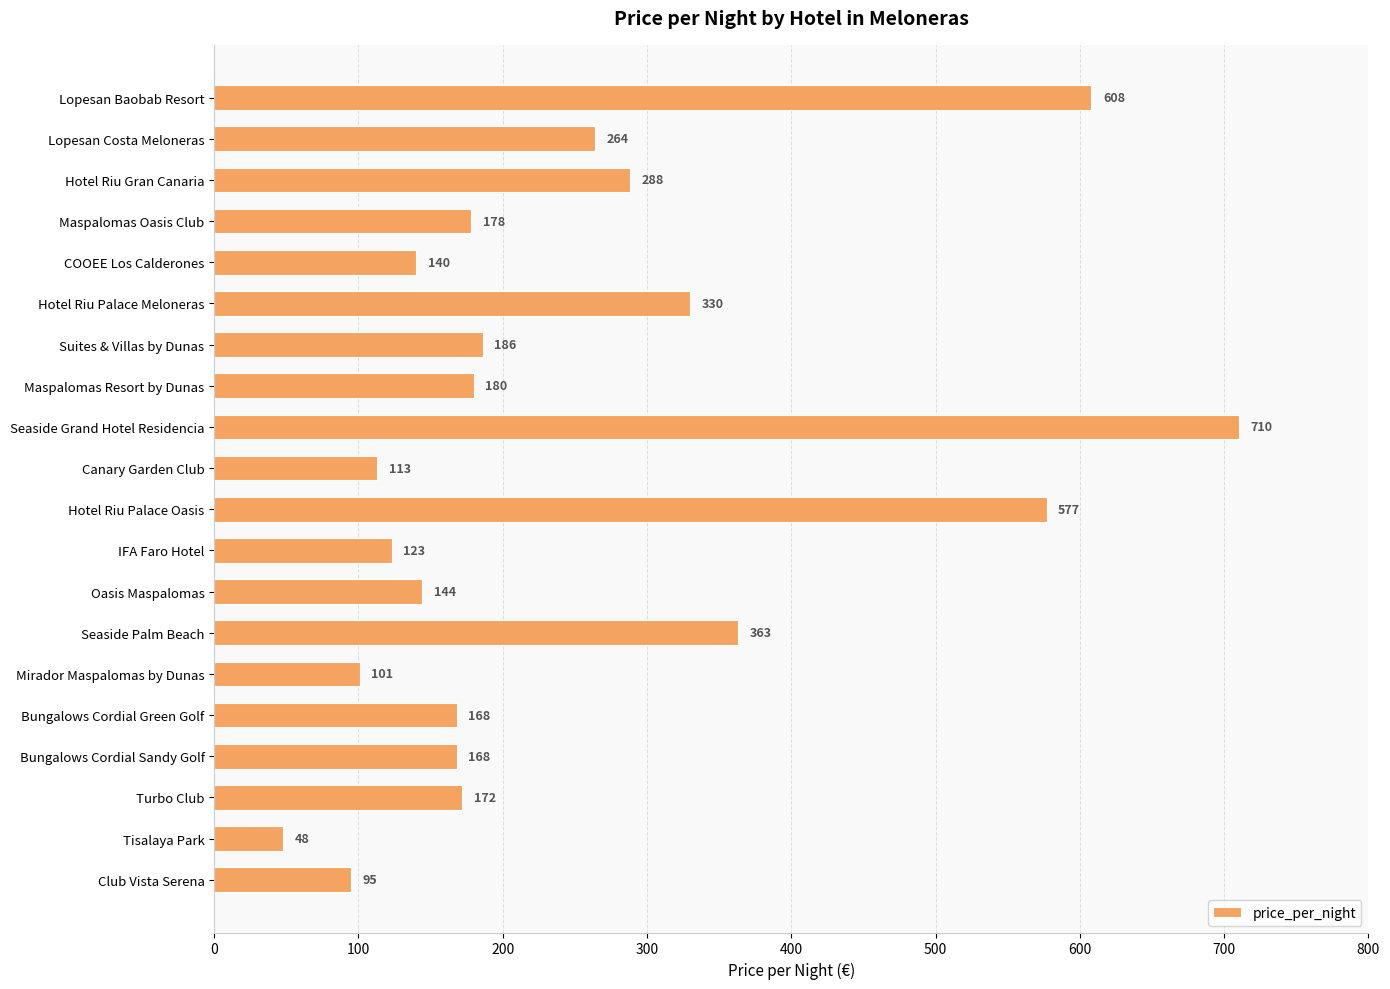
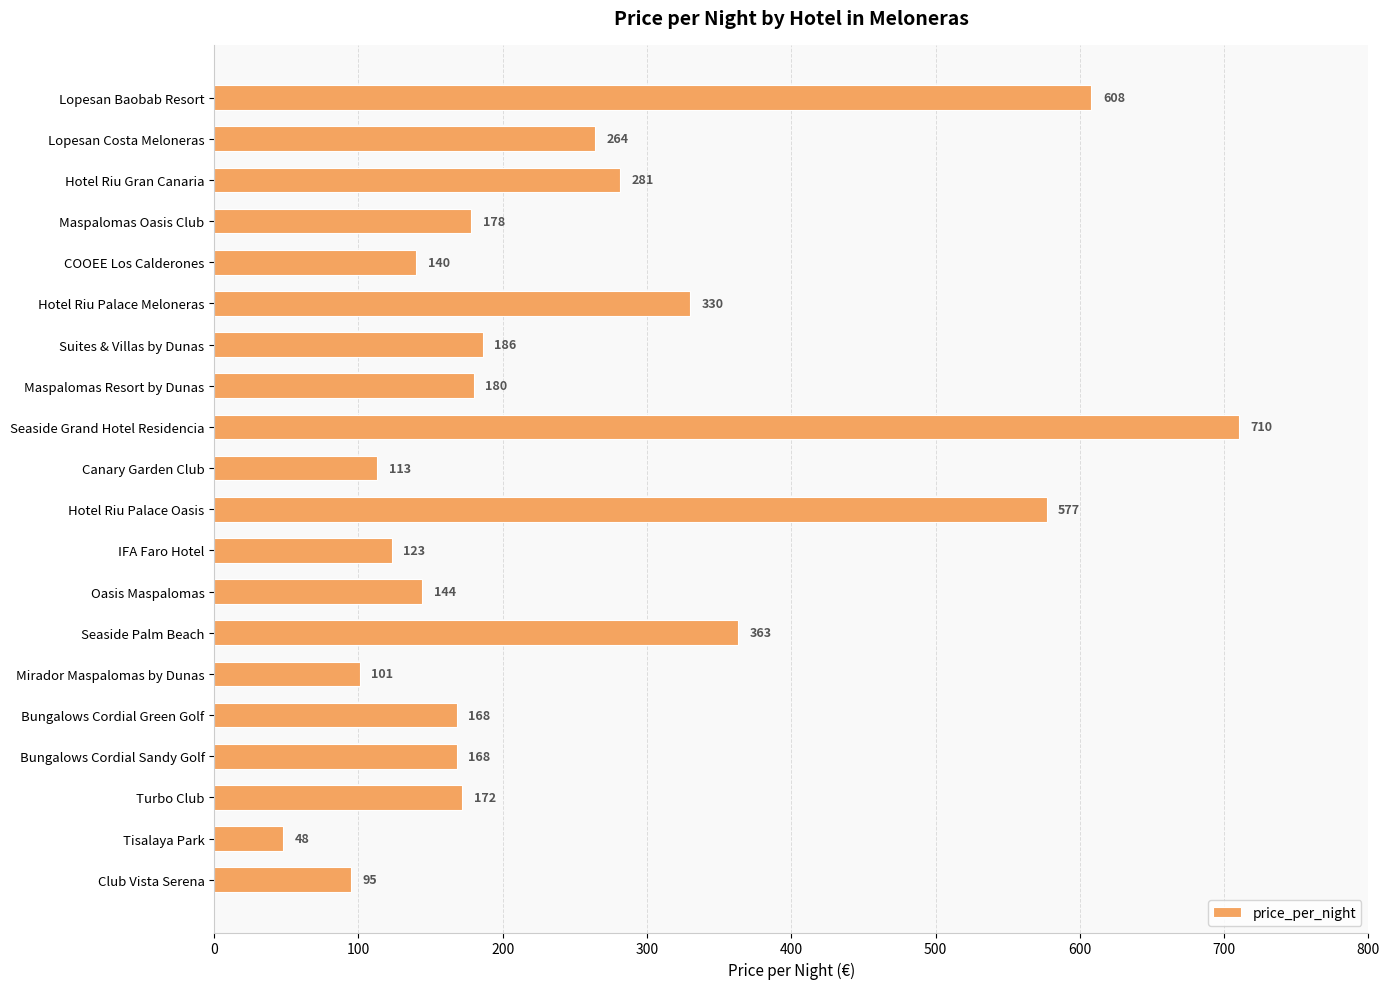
  {
    "Lopesan Baobab Resort": 608,
    "Lopesan Costa Meloneras": 264,
-   "Hotel Riu Gran Canaria": 288,
+   "Hotel Riu Gran Canaria": 281,
    "Maspalomas Oasis Club": 178,
    "COOEE Los Calderones": 140,
    "Hotel Riu Palace Meloneras": 330,
    "Suites & Villas by Dunas": 186,
    "Maspalomas Resort by Dunas": 180,
    "Seaside Grand Hotel Residencia": 710,
    "Canary Garden Club": 113,
    "Hotel Riu Palace Oasis": 577,
    "IFA Faro Hotel": 123,
    "Oasis Maspalomas": 144,
    "Seaside Palm Beach": 363,
    "Mirador Maspalomas by Dunas": 101,
    "Bungalows Cordial Green Golf": 168,
    "Bungalows Cordial Sandy Golf": 168,
    "Turbo Club": 172,
    "Tisalaya Park": 48,
    "Club Vista Serena": 95
  }
